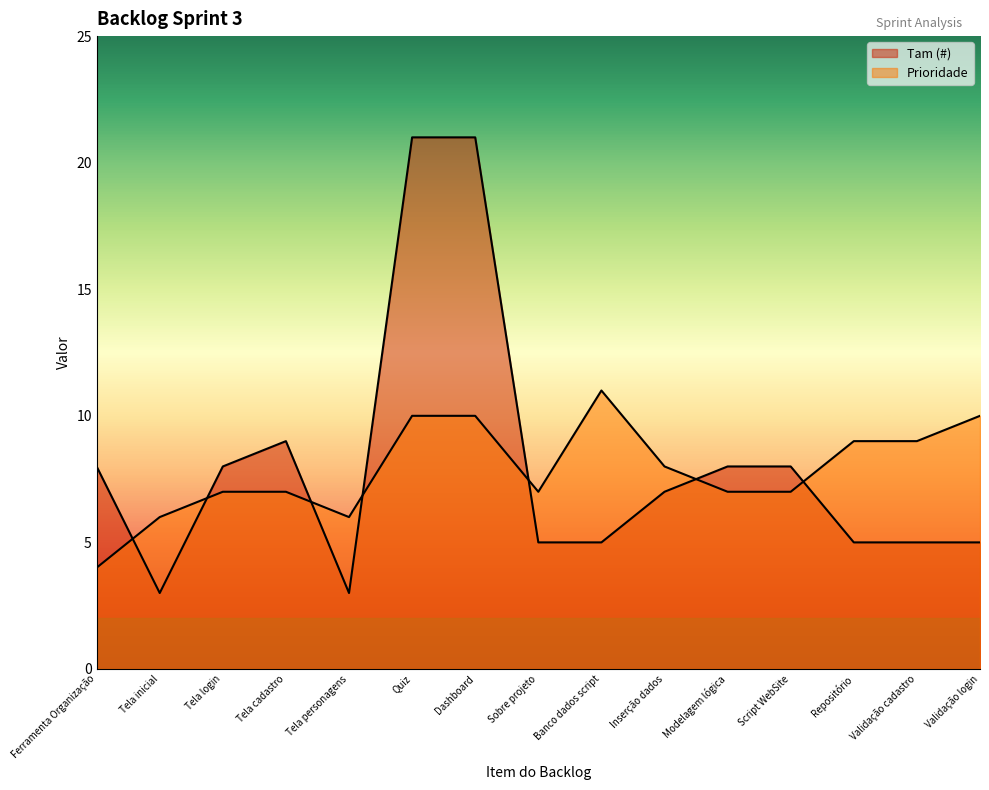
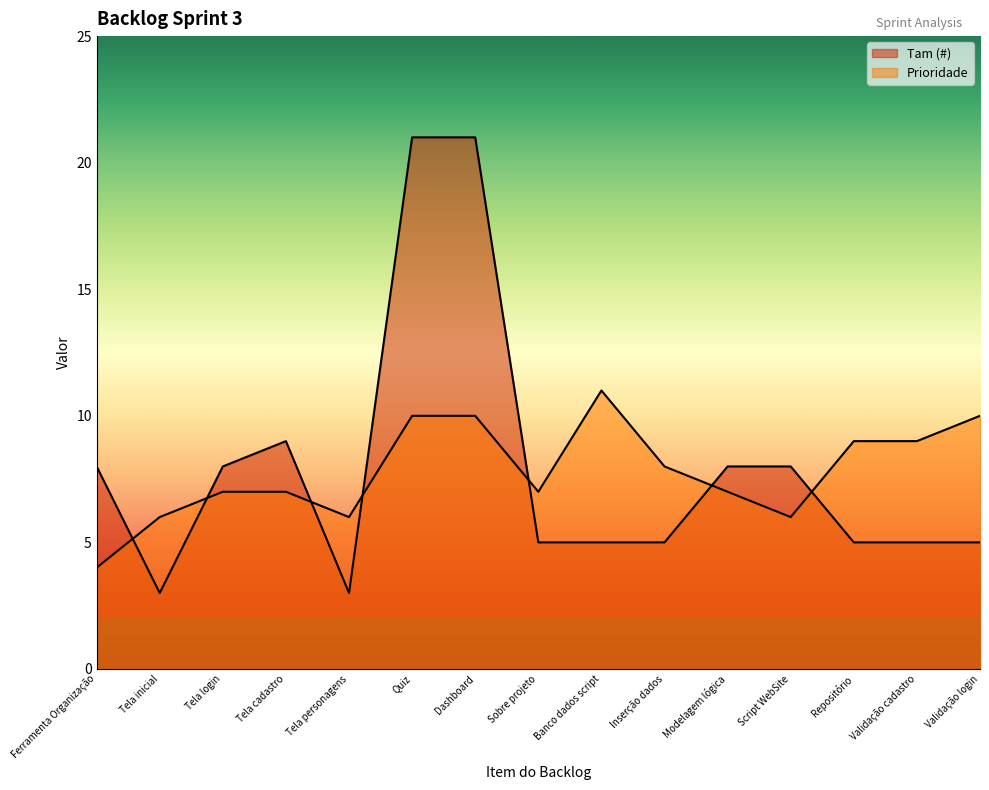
  {
    "Tam (#)": {
      "Ferramenta Organização": 8,
      "Tela inicial": 3,
      "Tela login": 8,
      "Tela cadastro": 9,
      "Tela personagens": 3,
      "Quiz": 21,
      "Dashboard": 21,
      "Sobre projeto": 5,
      "Banco dados script": 5,
-     "Inserção dados": 7,
+     "Inserção dados": 5,
      "Modelagem lógica": 8,
      "Script WebSite": 8,
      "Repositório": 5,
      "Validação cadastro": 5,
      "Validação login": 5
    },
    "Prioridade": {
      "Ferramenta Organização": 4,
      "Tela inicial": 6,
      "Tela login": 7,
      "Tela cadastro": 7,
      "Tela personagens": 6,
      "Quiz": 10,
      "Dashboard": 10,
      "Sobre projeto": 7,
      "Banco dados script": 11,
      "Inserção dados": 8,
      "Modelagem lógica": 7,
-     "Script WebSite": 7,
+     "Script WebSite": 6,
      "Repositório": 9,
      "Validação cadastro": 9,
      "Validação login": 10
    }
  }
